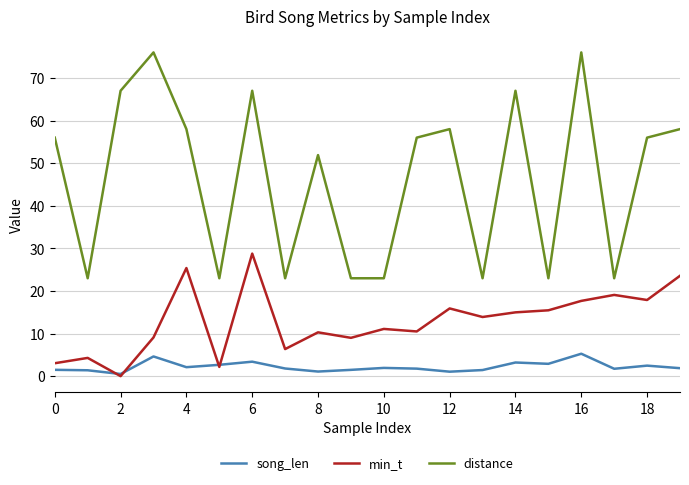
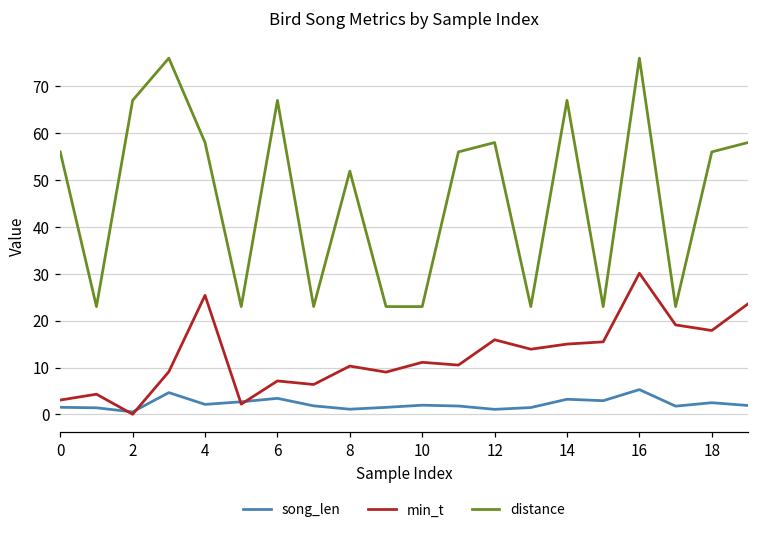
  {
    "song_len": {
      "0": 2,
      "4": 2,
      "6": 3,
      "8": 1,
      "10": 2,
      "12": 1,
      "14": 3,
      "16": 5,
      "18": 2
    },
    "min_t": {
      "0": 3,
      "4": 25,
-     "6": 29,
+     "6": 7,
      "8": 10,
      "10": 11,
      "12": 16,
      "14": 15,
-     "16": 18,
+     "16": 30,
      "18": 18
    },
    "distance": {
      "0": 56,
      "2": 67,
      "4": 58,
      "6": 67,
      "8": 52,
      "10": 23,
      "12": 58,
      "14": 67,
      "16": 76,
      "18": 56
    }
  }
